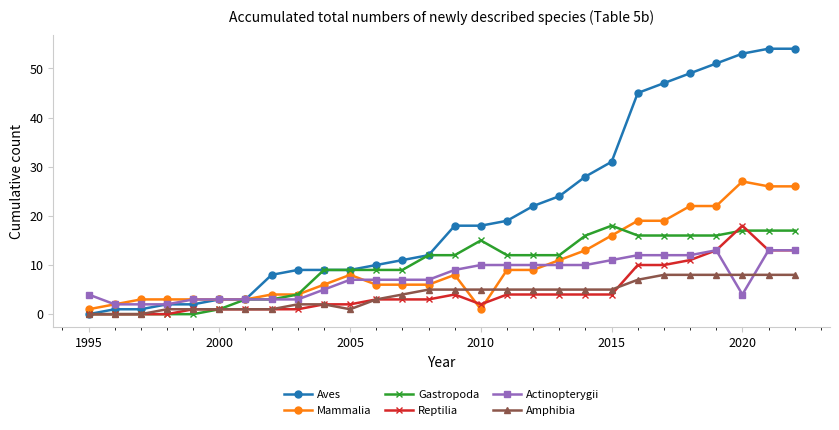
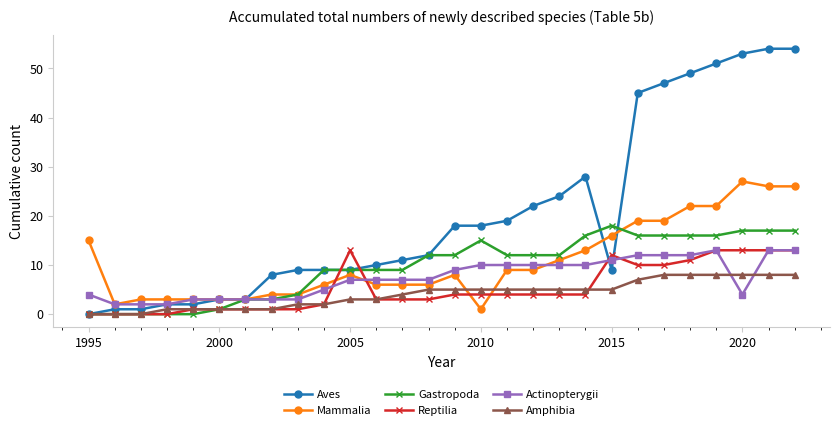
  {
    "Aves": {
      "2010": 18,
-     "2015": 31,
+     "2015": 9,
      "2020": 53
    },
    "Mammalia": {
-     "1995": 1,
+     "1995": 15,
      "2005": 8,
      "2010": 1,
      "2015": 16,
      "2020": 27
    },
    "Gastropoda": {
      "2010": 15,
      "2015": 18,
      "2020": 17
    },
    "Reptilia": {
-     "2005": 2,
-     "2010": 2,
-     "2015": 4,
-     "2020": 18
+     "2005": 13,
+     "2010": 4,
+     "2015": 12,
+     "2020": 13
    },
    "Actinopterygii": {
      "1995": 4,
      "2005": 7,
      "2010": 10,
      "2015": 11,
      "2020": 4
    },
    "Amphibia": {
-     "2005": 1,
+     "2005": 3,
      "2010": 5,
      "2015": 5,
      "2020": 8
    }
  }
